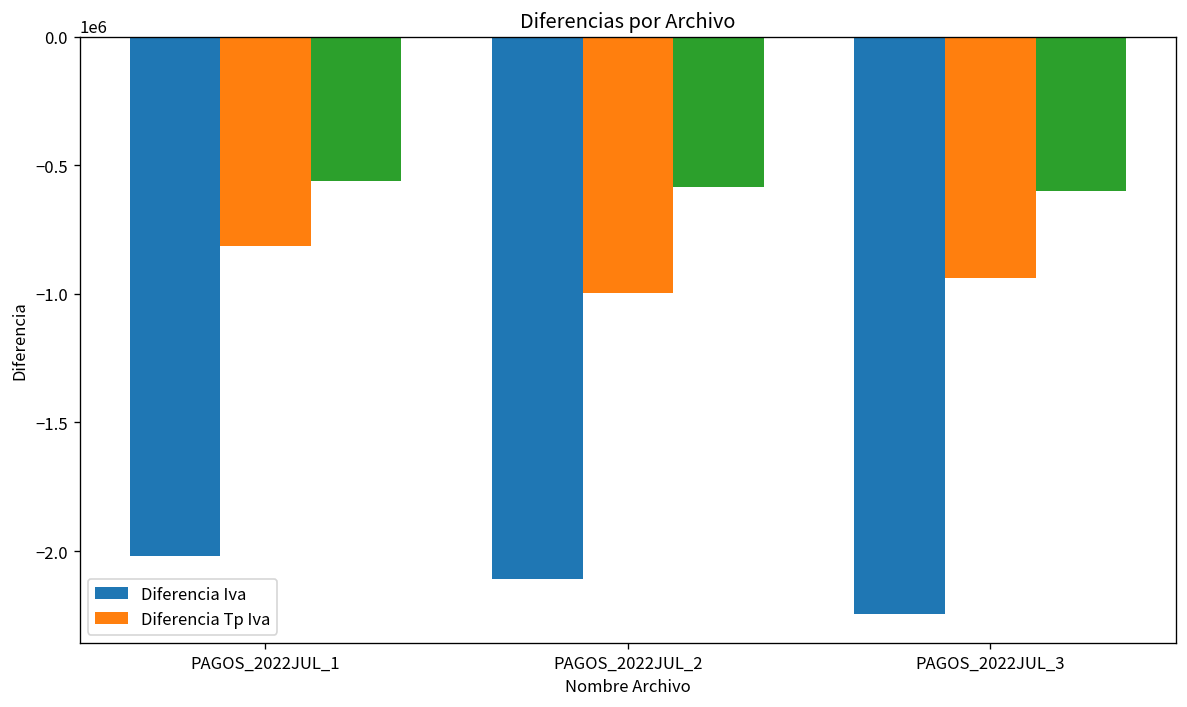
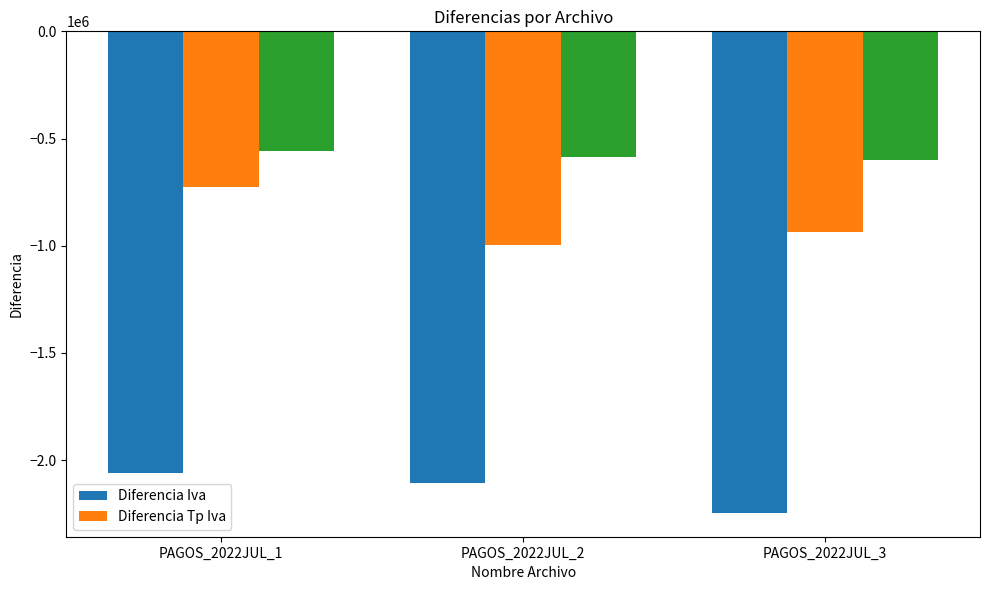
  {
    "Diferencia Iva": {
-     "PAGOS_2022JUL_1": -2020000,
+     "PAGOS_2022JUL_1": -2060000,
      "PAGOS_2022JUL_2": -2110000,
      "PAGOS_2022JUL_3": -2250000
    },
    "Diferencia Tp Iva": {
-     "PAGOS_2022JUL_1": -820000,
+     "PAGOS_2022JUL_1": -730000,
      "PAGOS_2022JUL_2": -1000000,
      "PAGOS_2022JUL_3": -940000
    }
  }
